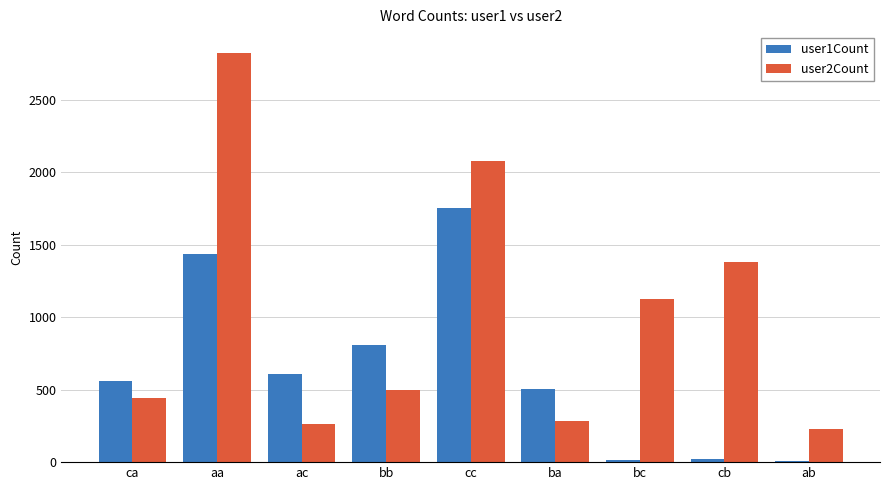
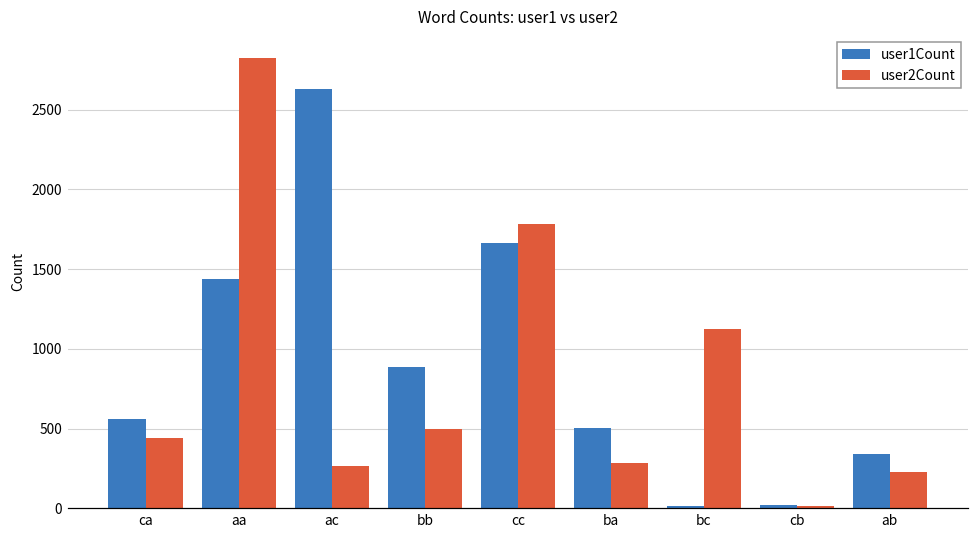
  {
    "user1Count": {
      "ca": 560,
      "aa": 1440,
-     "ac": 610,
-     "bb": 810,
-     "cc": 1760,
+     "ac": 2630,
+     "bb": 890,
+     "cc": 1660,
      "ba": 510,
      "cb": 20,
-     "ab": 10
+     "ab": 340
    },
    "user2Count": {
      "ca": 440,
      "aa": 2830,
      "ac": 270,
      "bb": 500,
-     "cc": 2080,
+     "cc": 1790,
      "ba": 280,
      "bc": 1120,
-     "cb": 1380,
+     "cb": 10,
      "ab": 230
    }
  }
